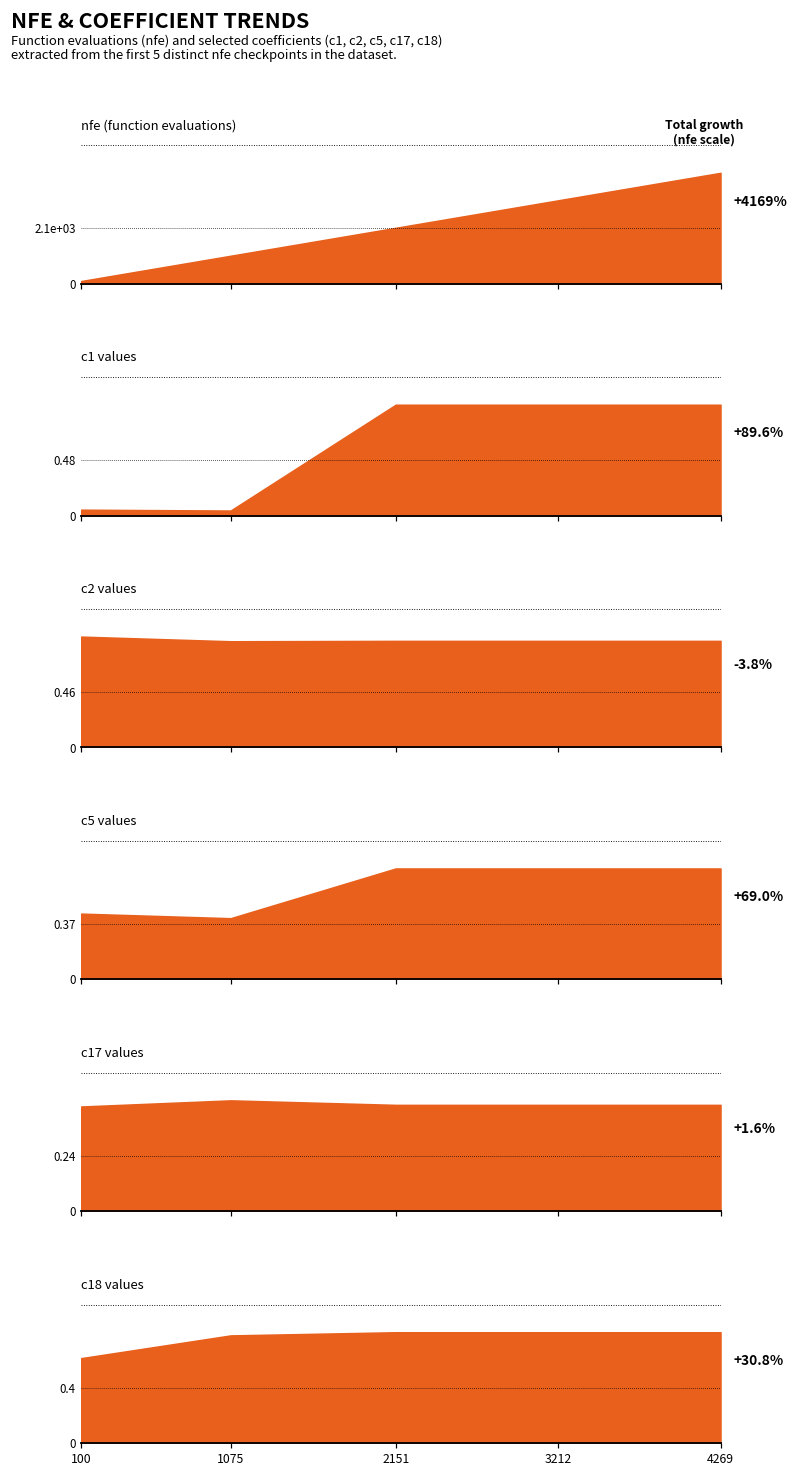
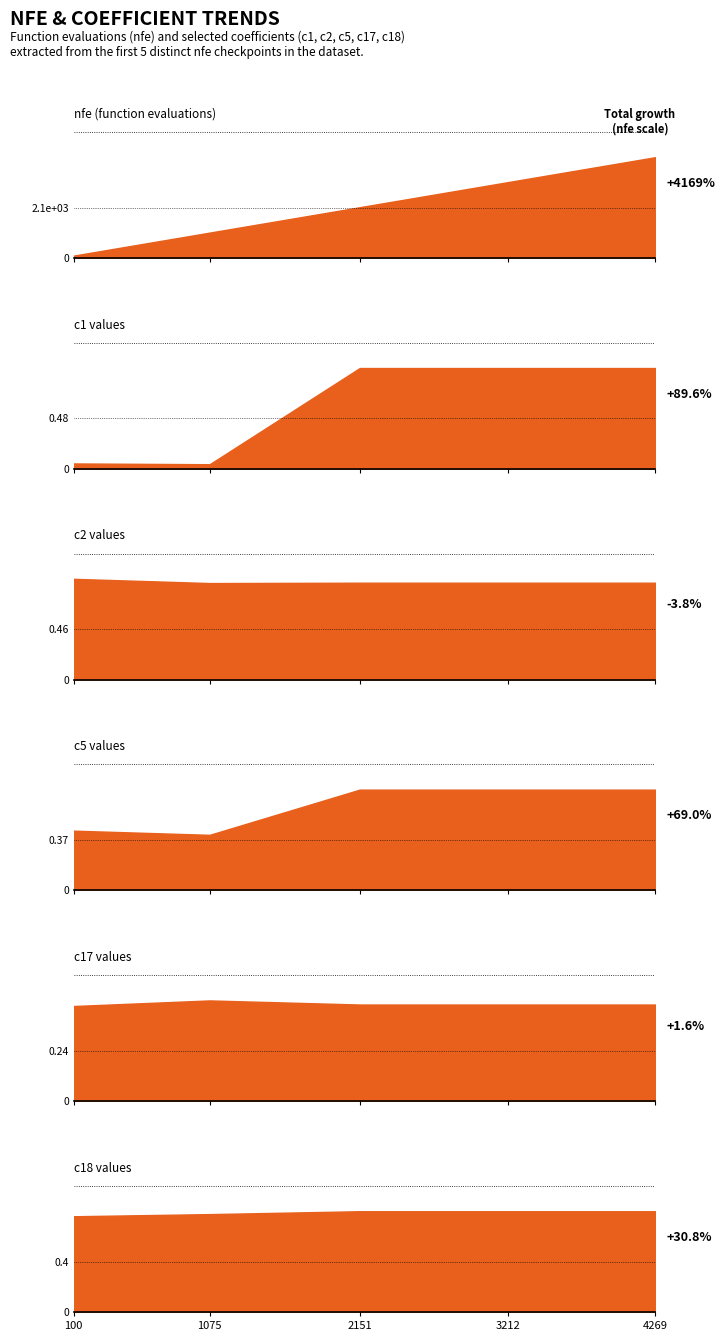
  {
    "c18 values": {
-     "100": 0.61,
+     "100": 0.76,
      "1075": 0.78,
      "2151": 0.80,
      "3212": 0.80
    }
  }
